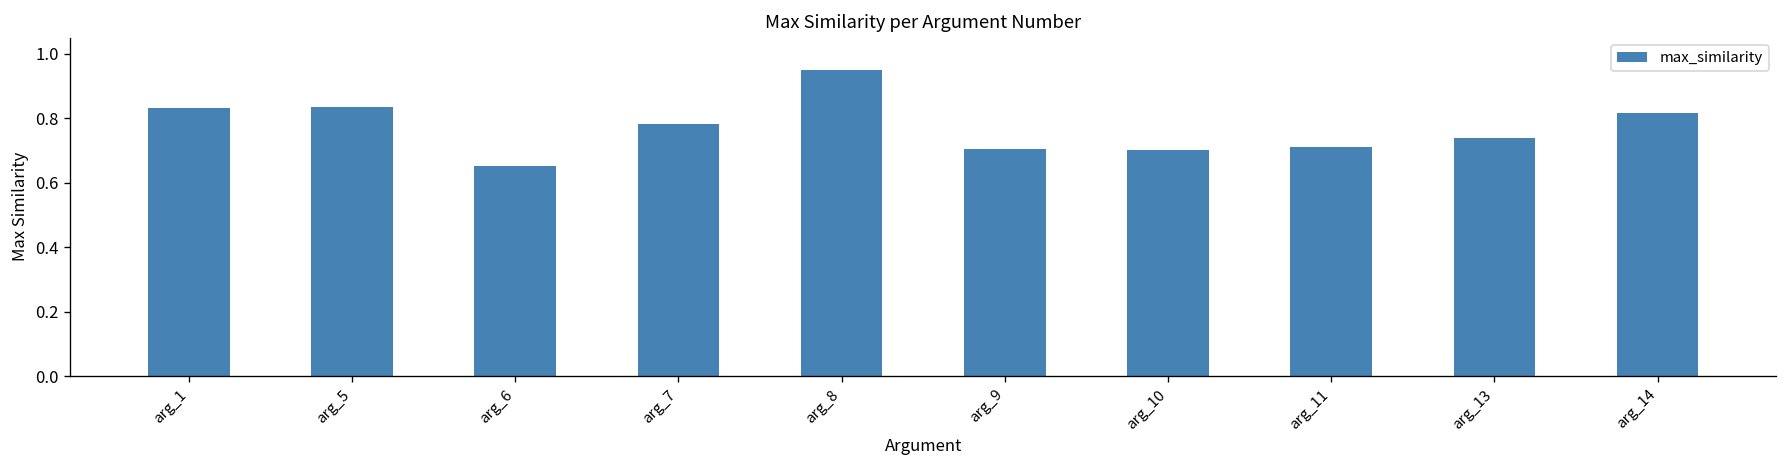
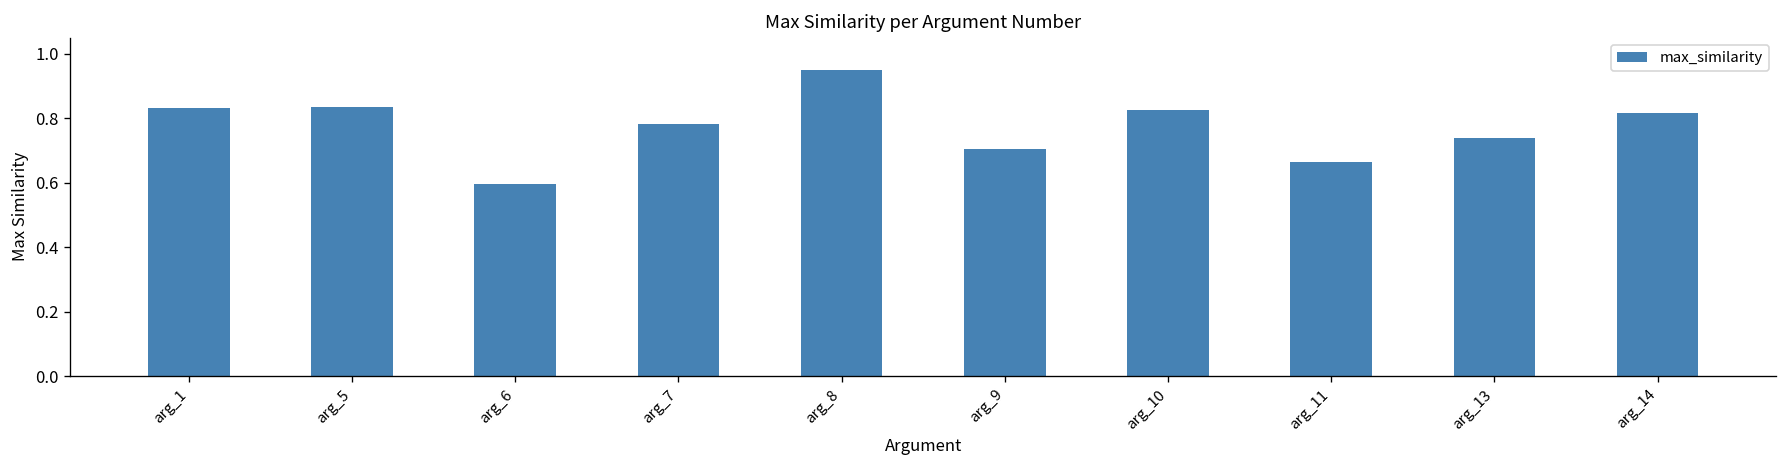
  {
    "arg_1": 0.83,
    "arg_5": 0.83,
-   "arg_6": 0.65,
+   "arg_6": 0.60,
    "arg_7": 0.78,
    "arg_8": 0.95,
    "arg_9": 0.70,
-   "arg_10": 0.70,
-   "arg_11": 0.71,
+   "arg_10": 0.83,
+   "arg_11": 0.66,
    "arg_13": 0.74,
    "arg_14": 0.82
  }
